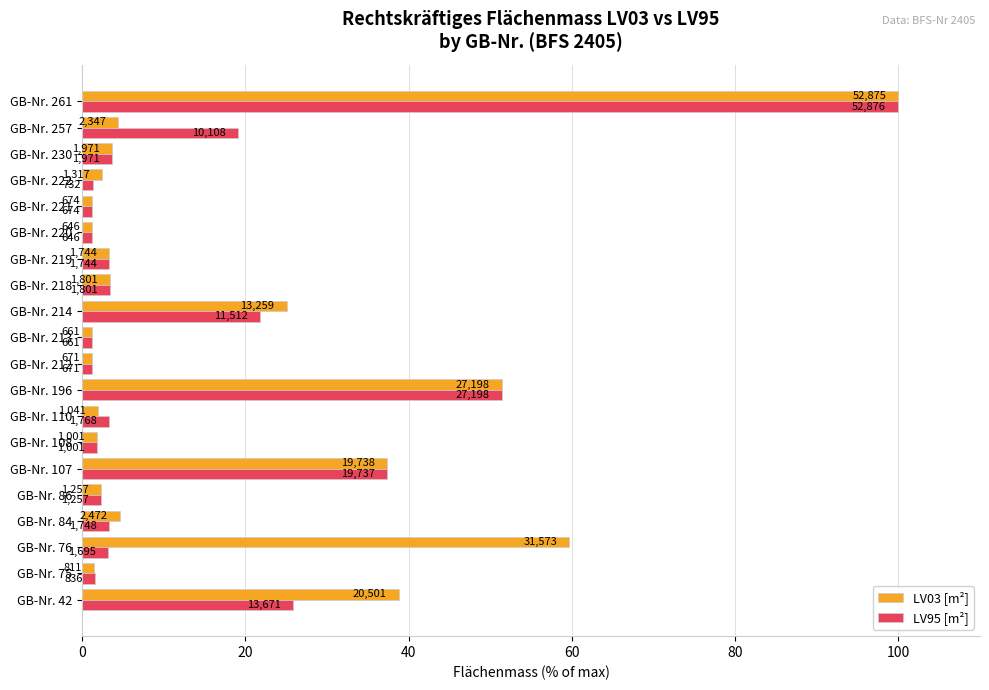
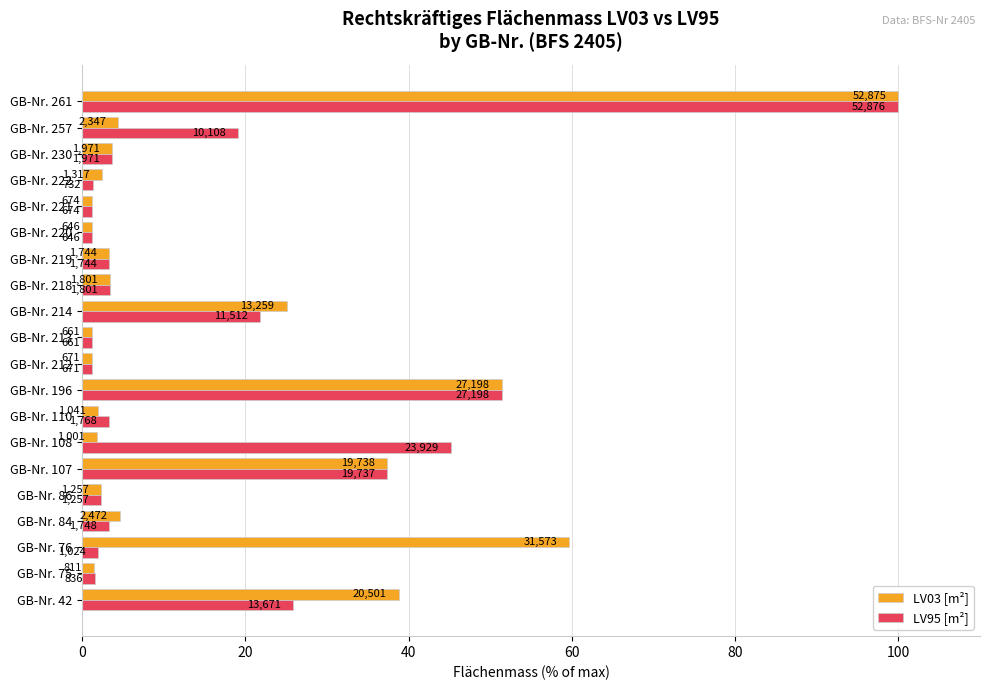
  {
    "LV03 [m²]": {
      "GB-Nr. 222": "2"
    },
    "LV95 [m²]": {
-     "GB-Nr. 108": "1,001",
-     "GB-Nr. 76": "1,695"
+     "GB-Nr. 108": "23,929",
+     "GB-Nr. 76": "1,024"
    }
  }
